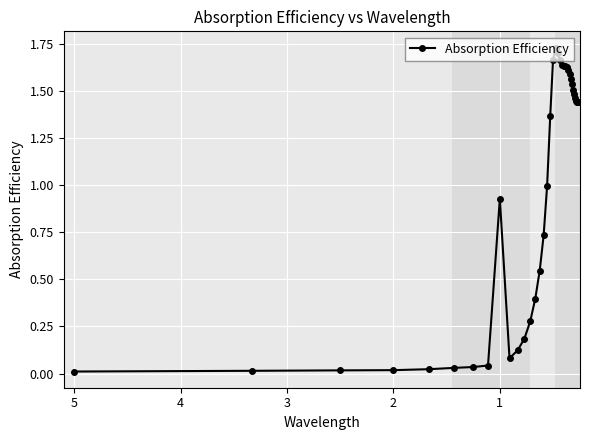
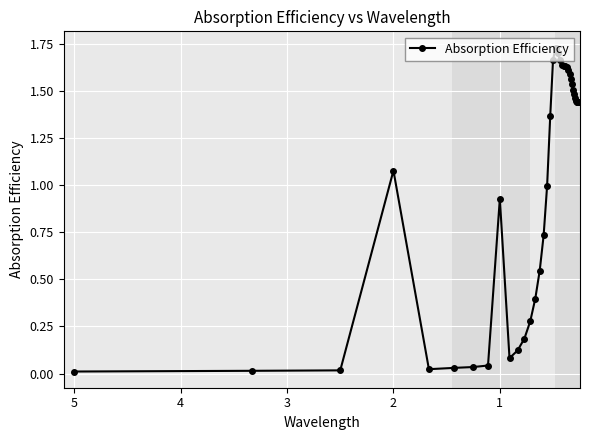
  {
    "5": 0.01,
-   "2": 0.02,
+   "2": 1.08,
    "1": 0.93
  }
